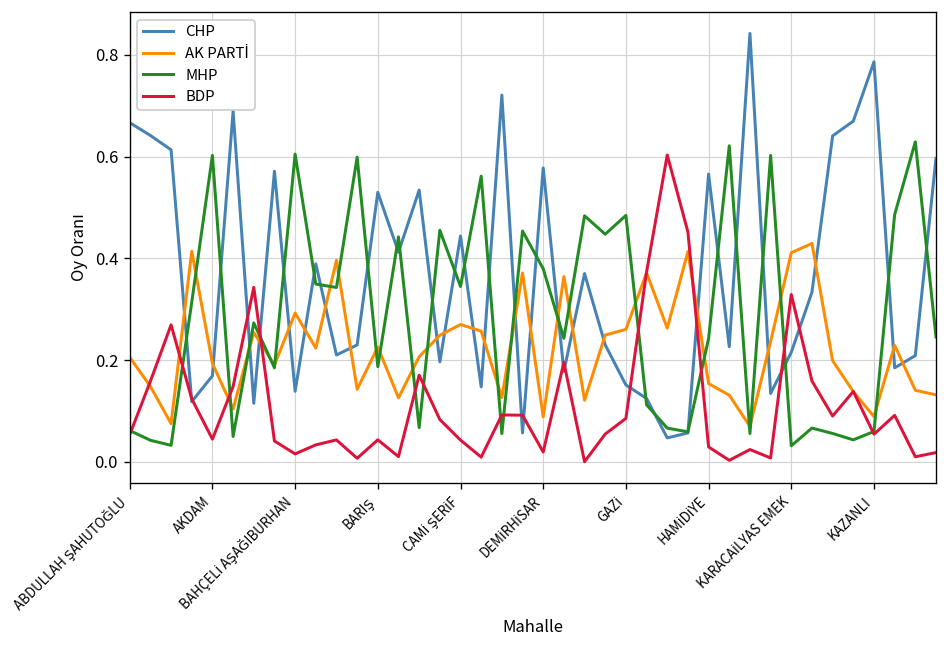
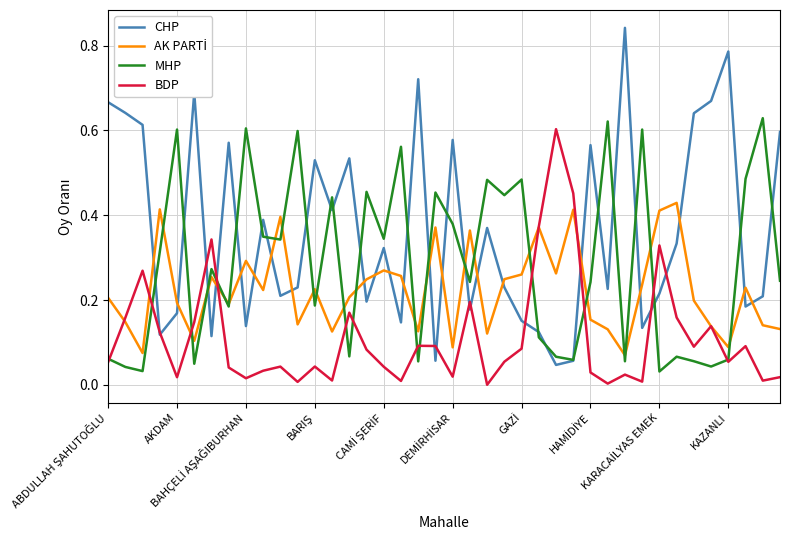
  {
    "CHP": {
      "ABDULLAH ŞAHUTOĞLU": 0.67,
      "AKDAM": 0.17,
      "BAHÇELİ AŞAĞIBURHAN": 0.14,
      "BARIŞ": 0.53,
-     "CAMİ ŞERİF": 0.44,
+     "CAMİ ŞERİF": 0.32,
      "DEMİRHİSAR": 0.58,
      "GAZİ": 0.15,
      "HAMİDİYE": 0.57,
      "KARACAİLYAS EMEK": 0.22,
      "KAZANLI": 0.79
    },
    "AK PARTİ": {
      "ABDULLAH ŞAHUTOĞLU": 0.21,
      "AKDAM": 0.19,
      "BAHÇELİ AŞAĞIBURHAN": 0.29,
      "BARIŞ": 0.23,
      "CAMİ ŞERİF": 0.27,
      "DEMİRHİSAR": 0.09,
      "GAZİ": 0.26,
      "HAMİDİYE": 0.15,
      "KARACAİLYAS EMEK": 0.41,
      "KAZANLI": 0.09
    },
    "MHP": {
      "ABDULLAH ŞAHUTOĞLU": 0.06,
      "AKDAM": 0.60,
      "BAHÇELİ AŞAĞIBURHAN": 0.60,
      "BARIŞ": 0.19,
      "CAMİ ŞERİF": 0.34,
      "DEMİRHİSAR": 0.38,
      "GAZİ": 0.48,
      "HAMİDİYE": 0.24,
      "KARACAİLYAS EMEK": 0.03
    },
    "BDP": {
      "ABDULLAH ŞAHUTOĞLU": 0.05,
-     "AKDAM": 0.04,
+     "AKDAM": 0.02,
      "BAHÇELİ AŞAĞIBURHAN": 0.02,
      "BARIŞ": 0.04,
      "CAMİ ŞERİF": 0.04,
      "DEMİRHİSAR": 0.02,
      "GAZİ": 0.09,
      "HAMİDİYE": 0.03,
      "KARACAİLYAS EMEK": 0.33
    }
  }
